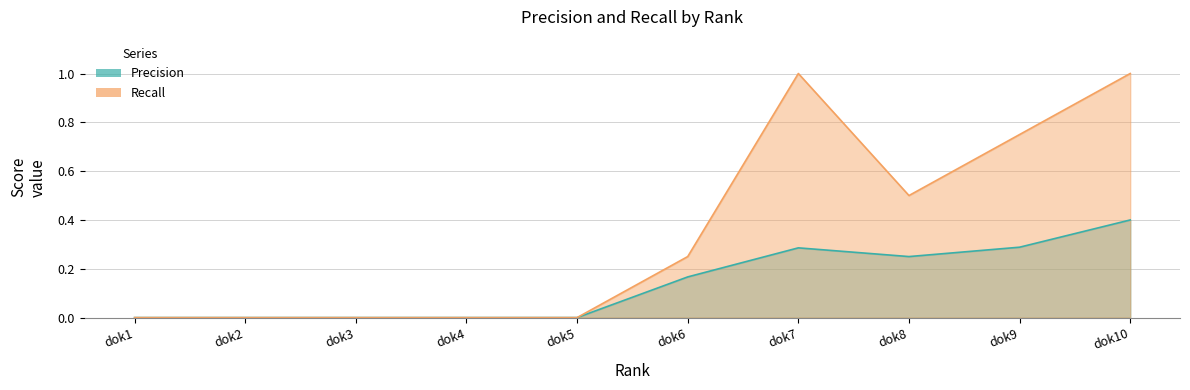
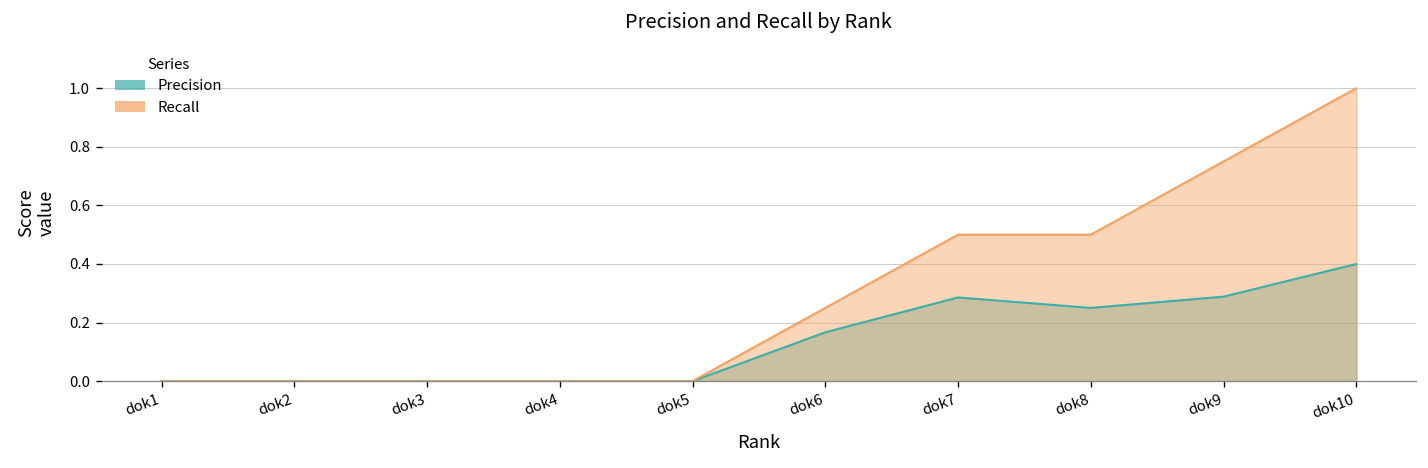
  {
    "Precision": {
      "dok6": 0.17,
      "dok7": 0.29,
      "dok8": 0.25,
      "dok9": 0.29,
      "dok10": 0.4
    },
    "Recall": {
      "dok6": 0.25,
-     "dok7": 1.0,
+     "dok7": 0.5,
      "dok8": 0.5,
      "dok9": 0.75,
      "dok10": 1.0
    }
  }
